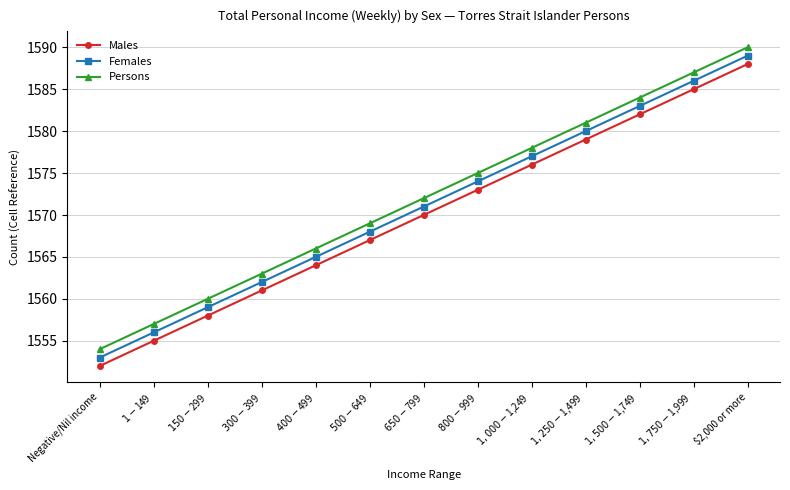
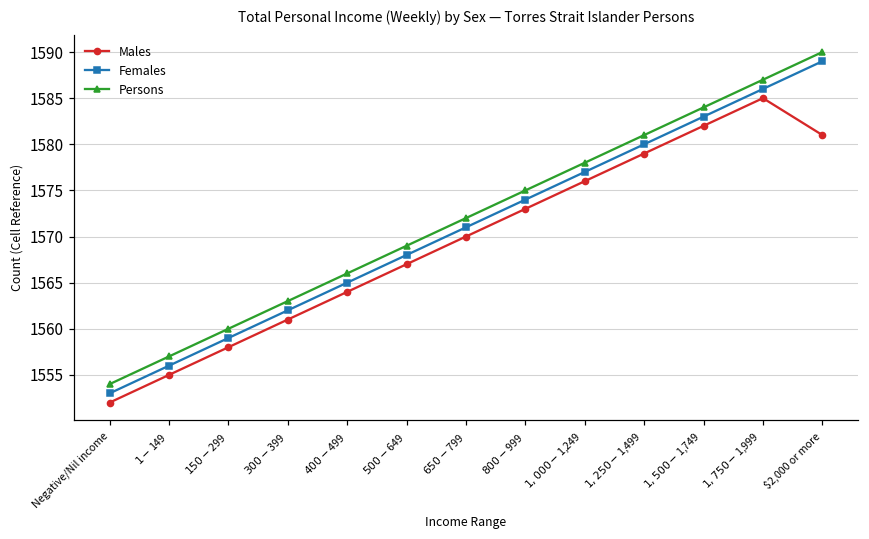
  {
    "Males": {
      "Negative/Nil income": 1552,
-     "$2,000 or more": 1588
+     "$2,000 or more": 1581
    },
    "Females": {
      "Negative/Nil income": 1553,
      "$2,000 or more": 1589
    },
    "Persons": {
      "Negative/Nil income": 1554,
      "$2,000 or more": 1590
    }
  }
